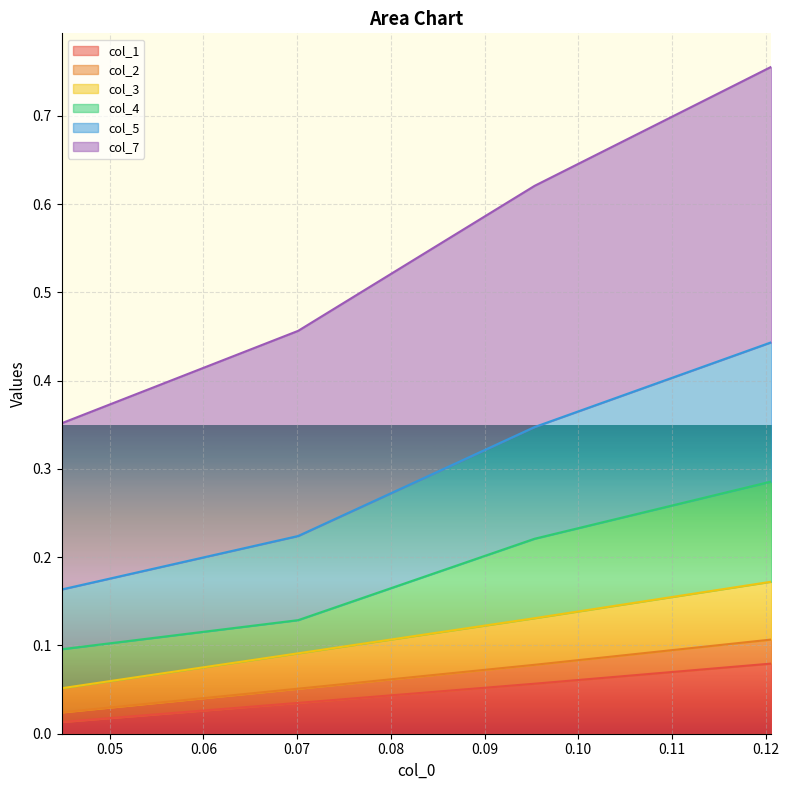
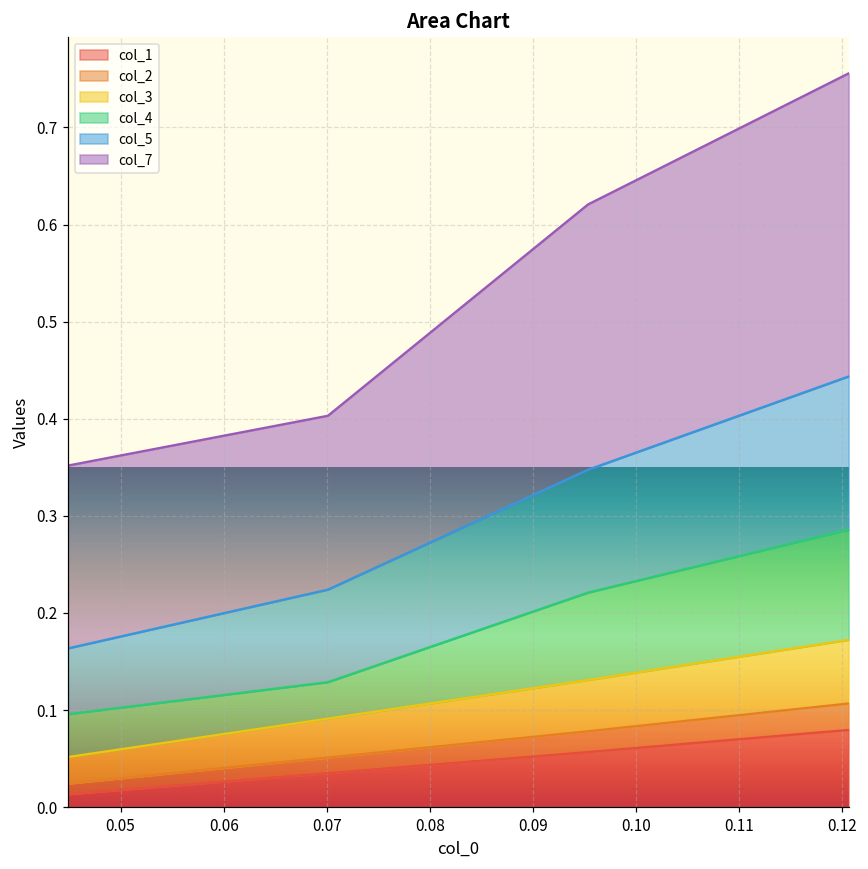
  {
    "col_4": {
      "0.07": 0.04
    },
    "col_5": {
      "0.07": 0.10
    },
    "col_7": {
-     "0.07": 0.23
+     "0.07": 0.18
    }
  }
